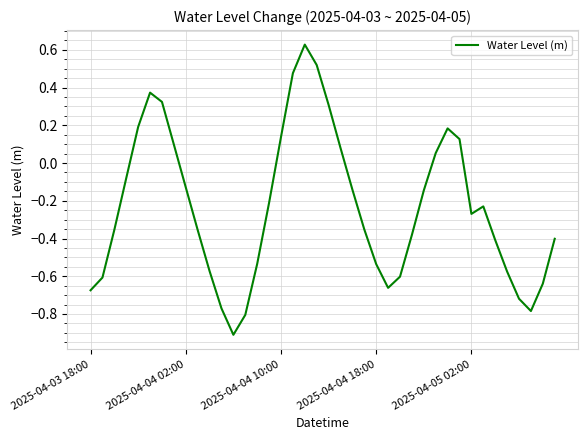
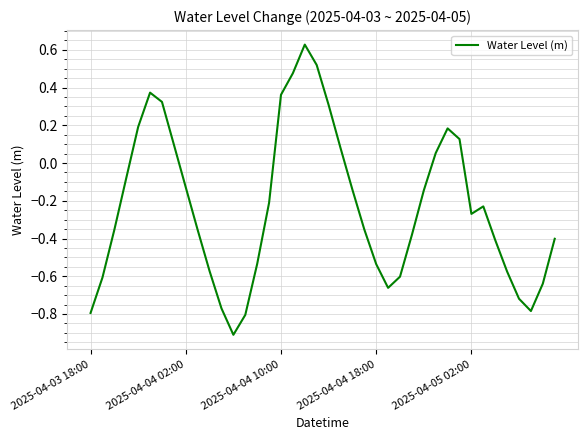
  {
-   "2025-04-03 18:00": -0.67,
+   "2025-04-03 18:00": -0.79,
    "2025-04-04 02:00": -0.13,
-   "2025-04-04 10:00": 0.14,
+   "2025-04-04 10:00": 0.36,
    "2025-04-04 18:00": -0.54,
    "2025-04-05 02:00": -0.27
  }
